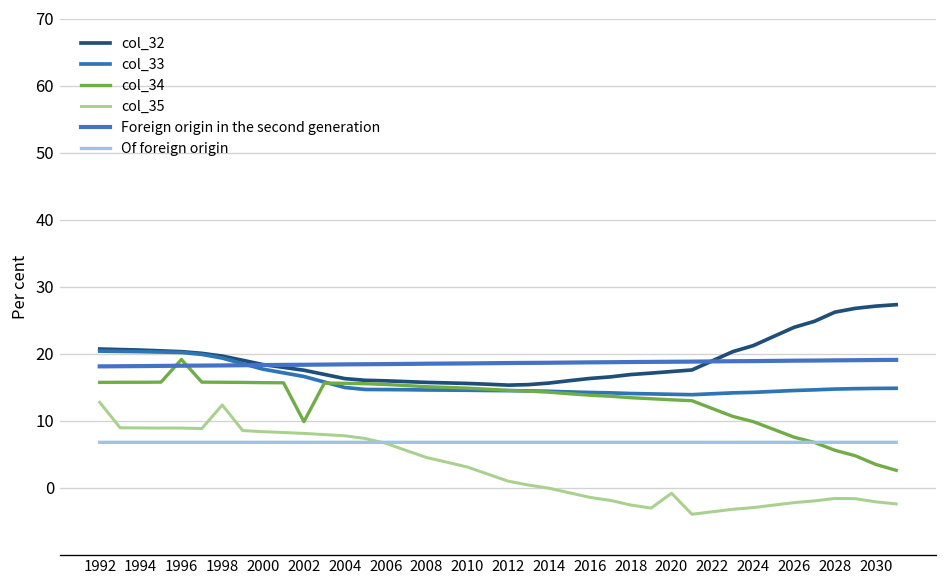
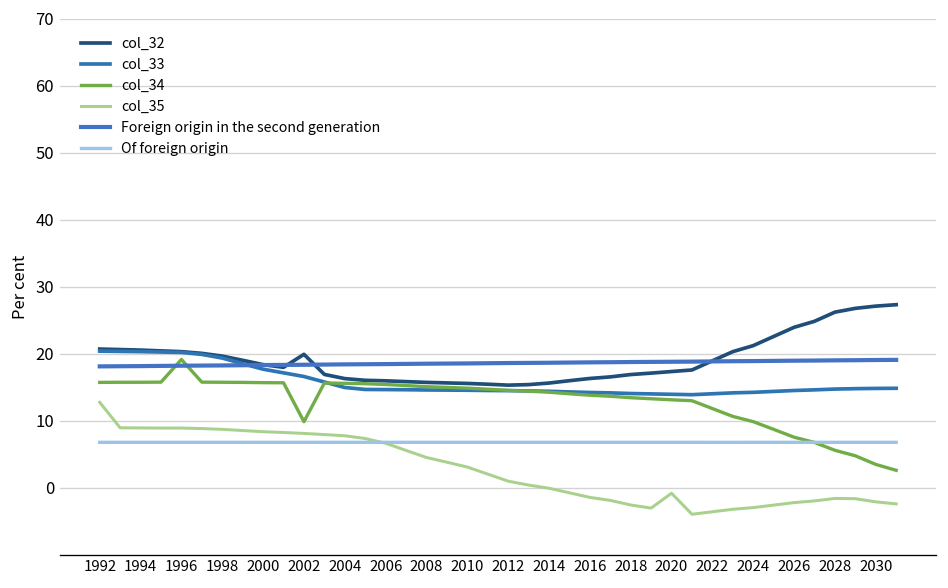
  {
    "col_32": {
-     "2002": 18,
+     "2002": 20,
      "2004": 16,
      "2006": 16,
      "2008": 16,
      "2010": 16,
      "2012": 15,
      "2014": 16,
      "2016": 16,
      "2018": 17,
      "2020": 17,
      "2024": 21,
      "2026": 24,
      "2028": 26,
      "2030": 27
    },
    "col_34": {
      "1992": 16,
      "1994": 16,
      "1996": 19,
      "1998": 16,
      "2000": 16,
      "2002": 10,
      "2004": 16,
      "2006": 15,
      "2008": 15,
      "2018": 13,
      "2020": 13,
      "2022": 12,
      "2024": 10,
      "2026": 8,
      "2028": 6,
      "2030": 3
    },
    "col_35": {
      "1992": 13,
      "1994": 9,
      "1996": 9,
-     "1998": 12,
+     "1998": 9,
      "2000": 8,
      "2002": 8,
      "2004": 8,
      "2008": 4,
      "2010": 3,
      "2012": 1,
      "2014": 0,
      "2016": -1,
      "2018": -3,
      "2020": -1,
      "2022": -4,
      "2024": -3,
      "2026": -2,
      "2028": -2,
      "2030": -2
    },
    "Of foreign origin": {
      "1992": 7,
      "1994": 7,
      "1996": 7,
      "1998": 7,
      "2000": 7,
      "2002": 7,
      "2004": 7,
      "2008": 7,
      "2010": 7,
      "2012": 7,
      "2014": 7,
      "2016": 7,
      "2018": 7,
      "2020": 7,
      "2022": 7,
      "2024": 7,
      "2026": 7,
      "2028": 7,
      "2030": 7
    }
  }
